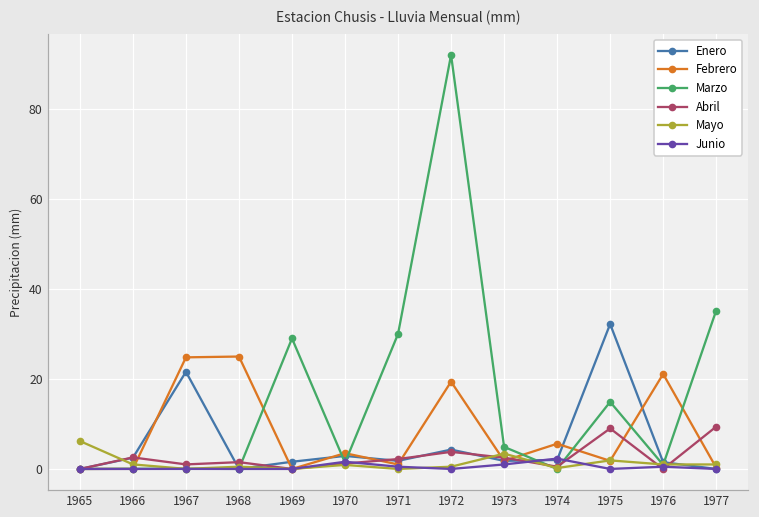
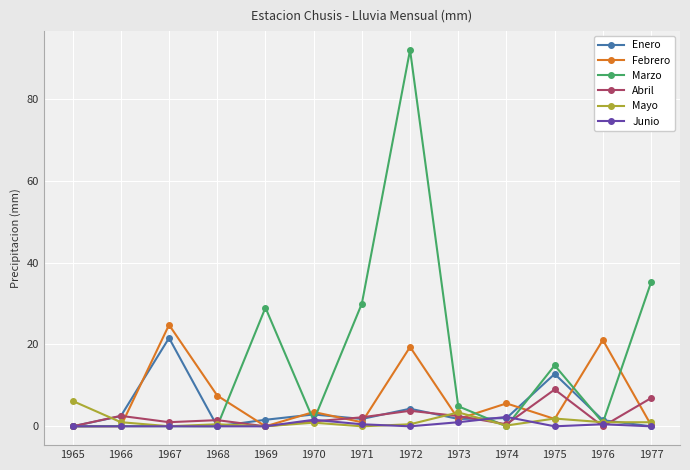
  {
    "Enero": {
      "1967": 22,
      "1969": 2,
-     "1975": 32
+     "1975": 13
    },
    "Febrero": {
      "1967": 25,
-     "1968": 25,
+     "1968": 8,
      "1972": 19,
      "1974": 6,
      "1976": 21
    },
    "Marzo": {
      "1969": 29,
      "1971": 30,
      "1972": 92,
      "1973": 5,
      "1975": 15,
      "1977": 35
    },
    "Abril": {
      "1967": 1,
      "1968": 2,
      "1973": 3,
      "1975": 9,
-     "1977": 9
+     "1977": 7
    },
    "Mayo": {
      "1965": 6,
      "1966": 1,
      "1973": 3,
      "1977": 1
    },
    "Junio": {
      "1973": 1,
      "1975": 0
    }
  }
